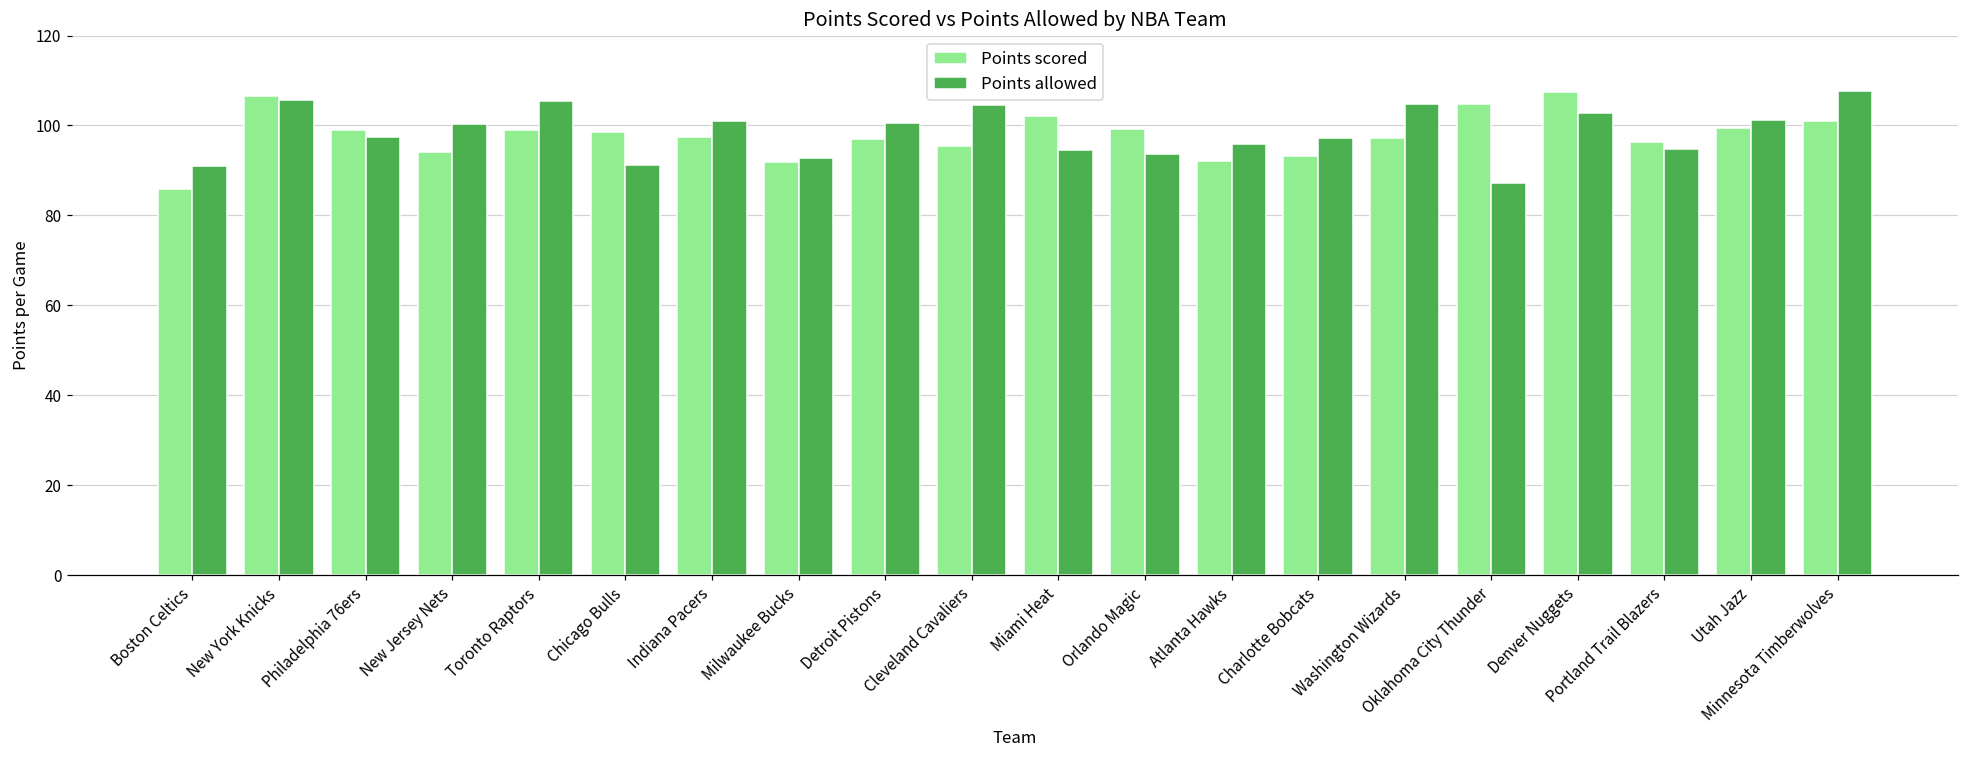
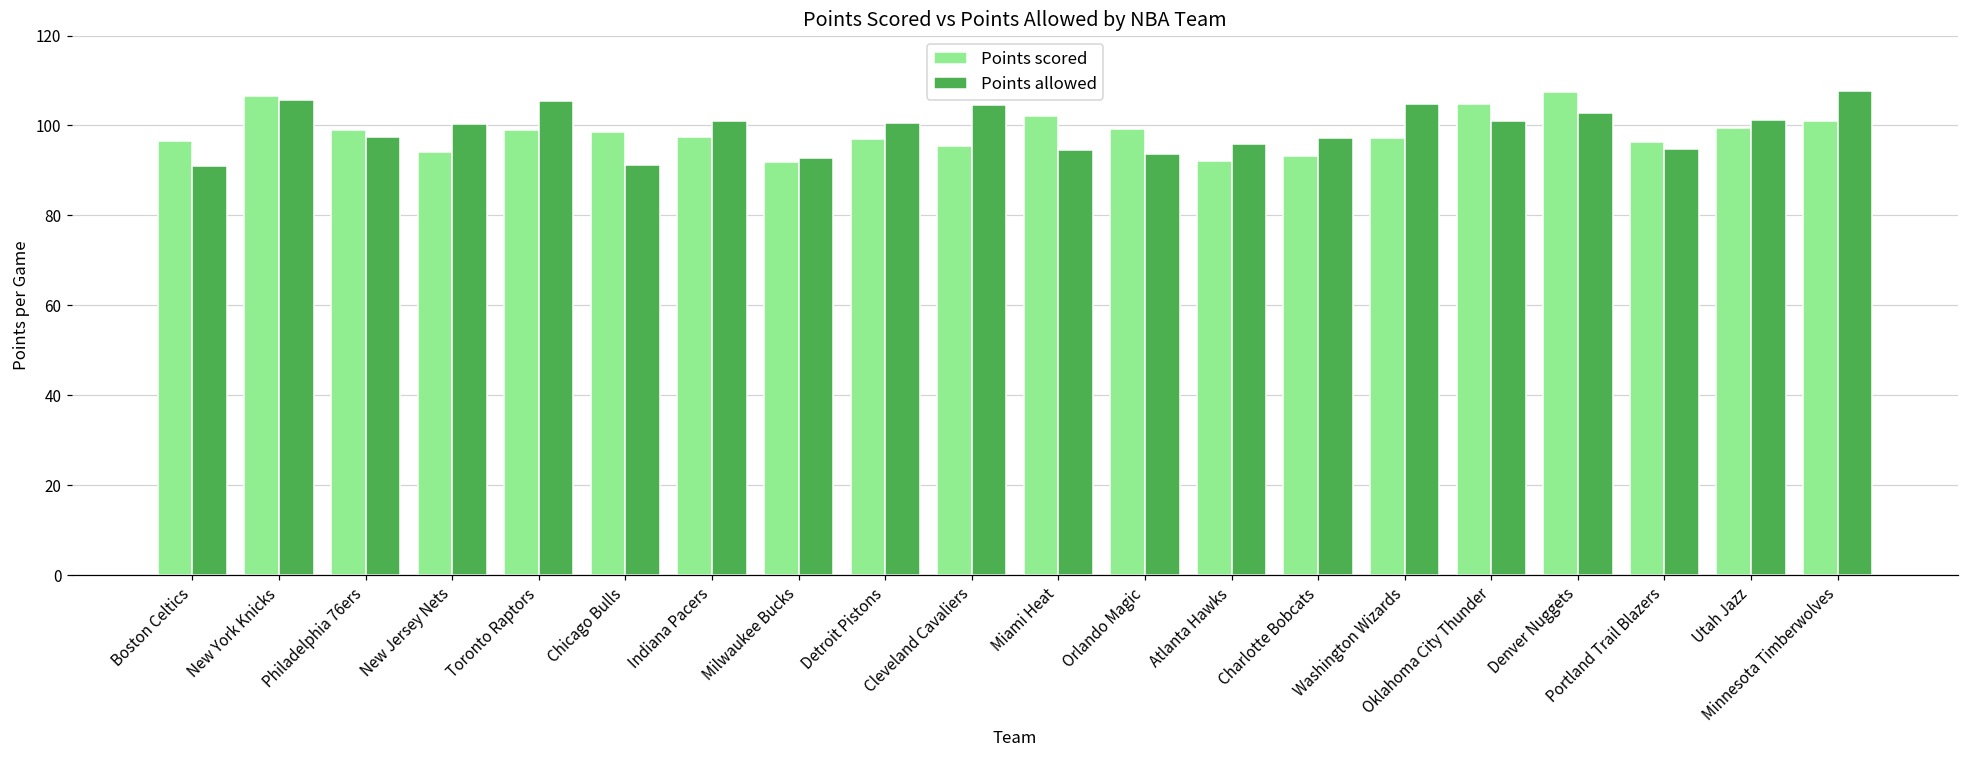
  {
    "Points scored": {
-     "Boston Celtics": 86,
+     "Boston Celtics": 97,
      "New York Knicks": 107,
      "Philadelphia 76ers": 99,
      "New Jersey Nets": 94,
      "Toronto Raptors": 99,
      "Chicago Bulls": 99,
      "Indiana Pacers": 98,
      "Milwaukee Bucks": 92,
      "Detroit Pistons": 97,
      "Cleveland Cavaliers": 96,
      "Miami Heat": 102,
      "Orlando Magic": 99,
      "Atlanta Hawks": 92,
      "Charlotte Bobcats": 93,
      "Washington Wizards": 97,
      "Oklahoma City Thunder": 105,
      "Denver Nuggets": 108,
      "Portland Trail Blazers": 96,
      "Utah Jazz": 99,
      "Minnesota Timberwolves": 101
    },
    "Points allowed": {
      "Boston Celtics": 91,
      "New York Knicks": 106,
      "Philadelphia 76ers": 98,
      "New Jersey Nets": 100,
      "Toronto Raptors": 105,
      "Chicago Bulls": 91,
      "Indiana Pacers": 101,
      "Milwaukee Bucks": 93,
      "Detroit Pistons": 101,
      "Cleveland Cavaliers": 105,
      "Miami Heat": 95,
      "Orlando Magic": 94,
      "Atlanta Hawks": 96,
      "Charlotte Bobcats": 97,
      "Washington Wizards": 105,
-     "Oklahoma City Thunder": 87,
+     "Oklahoma City Thunder": 101,
      "Denver Nuggets": 103,
      "Portland Trail Blazers": 95,
      "Utah Jazz": 101,
      "Minnesota Timberwolves": 108
    }
  }
